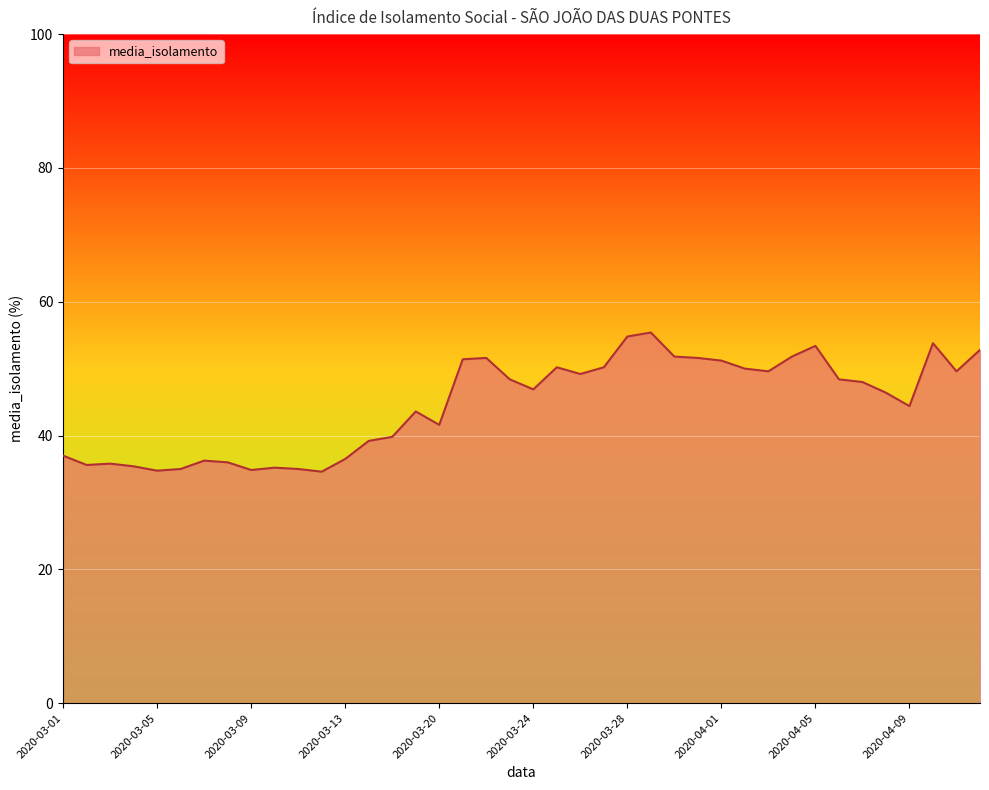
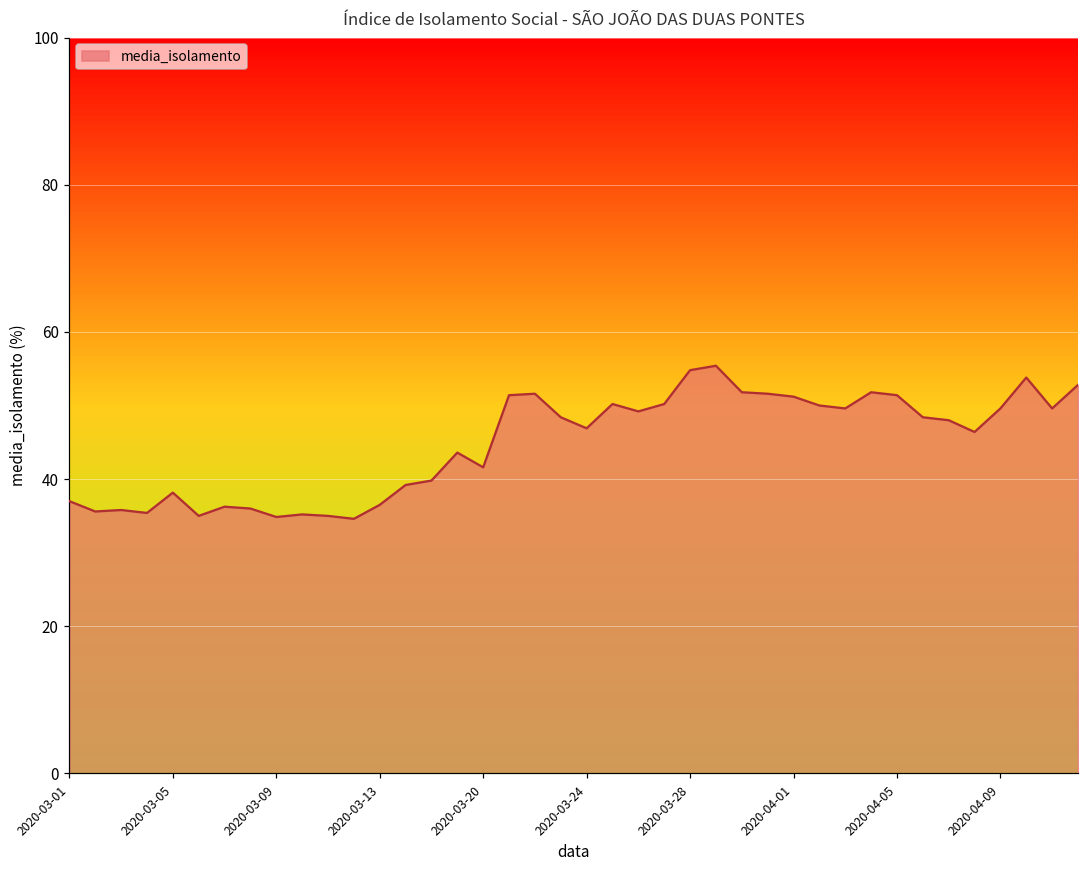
  {
    "2020-03-01": 37,
-   "2020-03-05": 35,
+   "2020-03-05": 38,
    "2020-03-09": 35,
    "2020-03-13": 37,
    "2020-03-20": 42,
    "2020-03-24": 47,
    "2020-03-28": 55,
    "2020-04-01": 51,
-   "2020-04-05": 53,
-   "2020-04-09": 44
+   "2020-04-05": 51,
+   "2020-04-09": 50
  }
